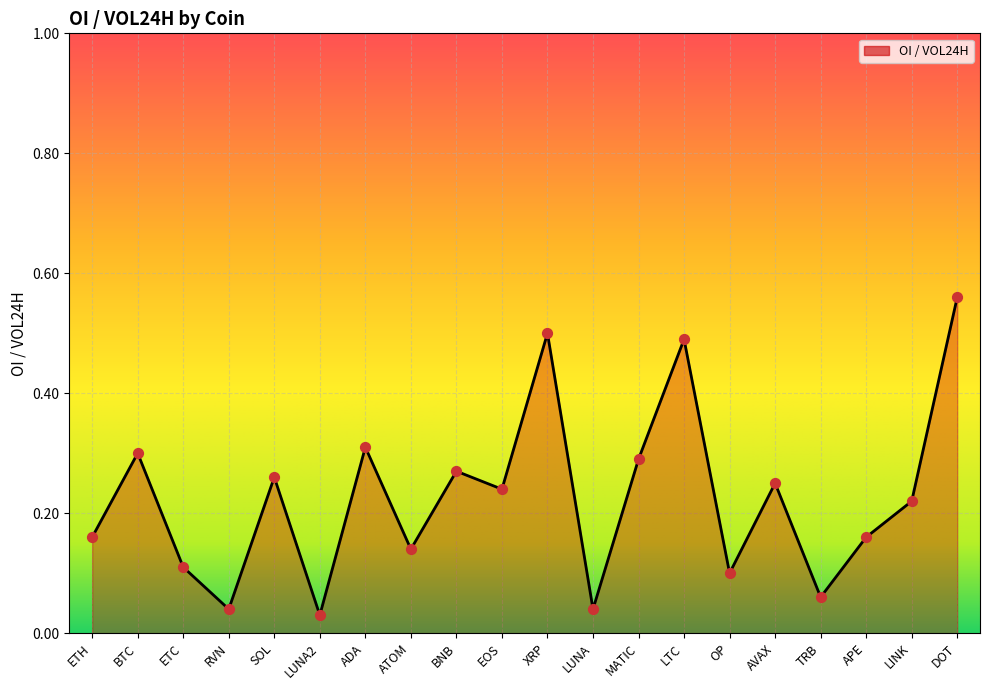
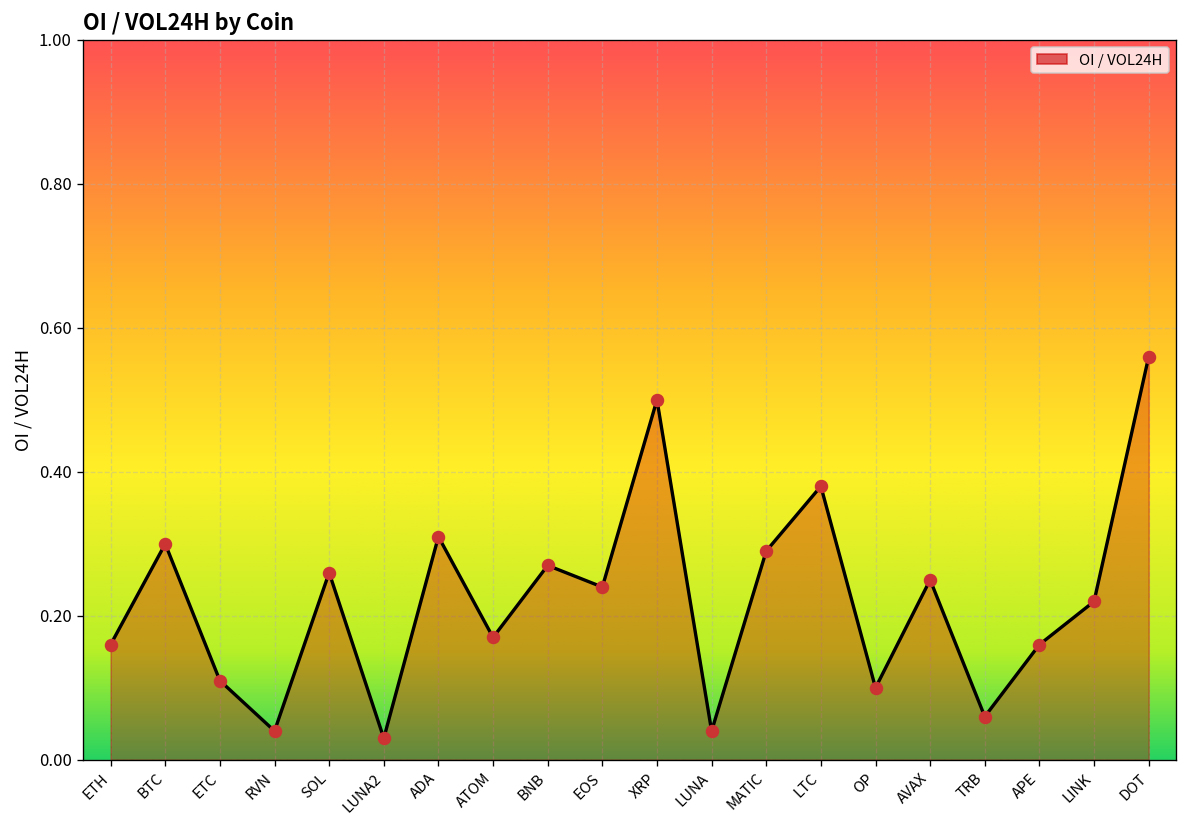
  {
    "ETH": 0.16,
    "BTC": 0.30,
    "ETC": 0.11,
    "RVN": 0.04,
    "SOL": 0.26,
    "LUNA2": 0.03,
    "ADA": 0.31,
-   "ATOM": 0.14,
+   "ATOM": 0.17,
    "BNB": 0.27,
    "EOS": 0.24,
    "XRP": 0.50,
    "LUNA": 0.04,
    "MATIC": 0.29,
-   "LTC": 0.49,
+   "LTC": 0.38,
    "OP": 0.10,
    "AVAX": 0.25,
    "TRB": 0.06,
    "APE": 0.16,
    "LINK": 0.22,
    "DOT": 0.56
  }
